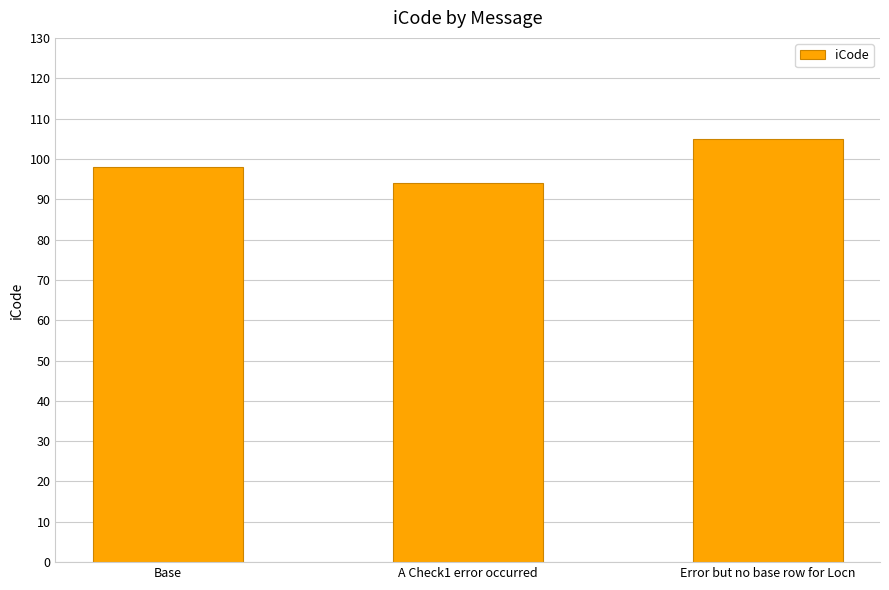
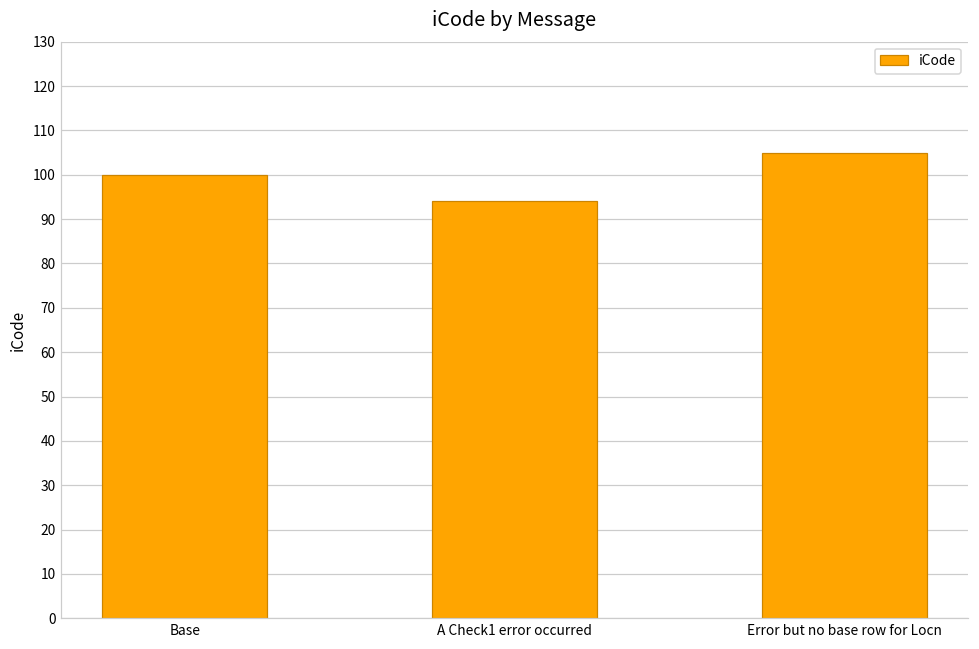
  {
-   "Base": 98,
+   "Base": 100,
    "A Check1 error occurred": 94,
    "Error but no base row for Locn": 105
  }
